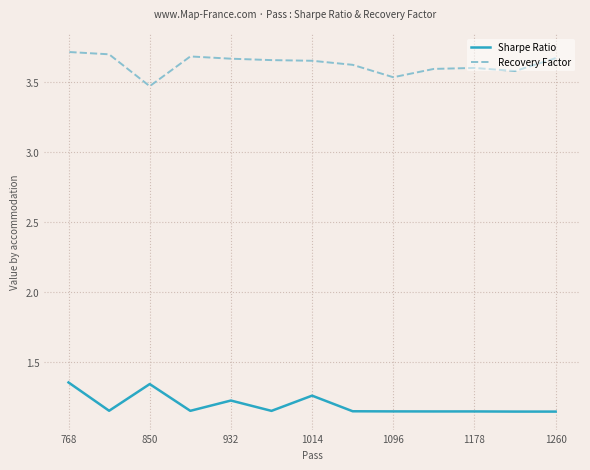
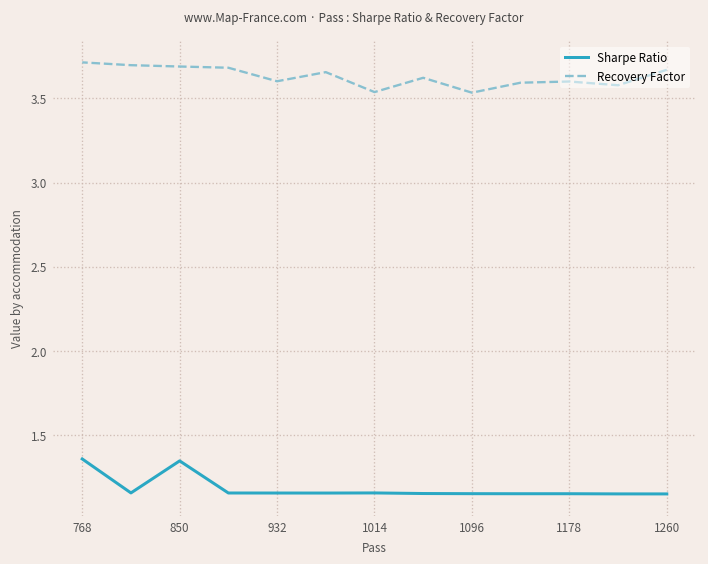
  {
    "Sharpe Ratio": {
      "768": 1.36,
      "850": 1.35,
-     "932": 1.23,
-     "1014": 1.26,
+     "932": 1.15,
+     "1014": 1.15,
      "1096": 1.15,
      "1178": 1.15,
      "1260": 1.15
    },
    "Recovery Factor": {
      "768": 3.71,
-     "850": 3.47,
-     "932": 3.67,
-     "1014": 3.65,
+     "850": 3.69,
+     "932": 3.60,
+     "1014": 3.54,
      "1096": 3.53
    }
  }
